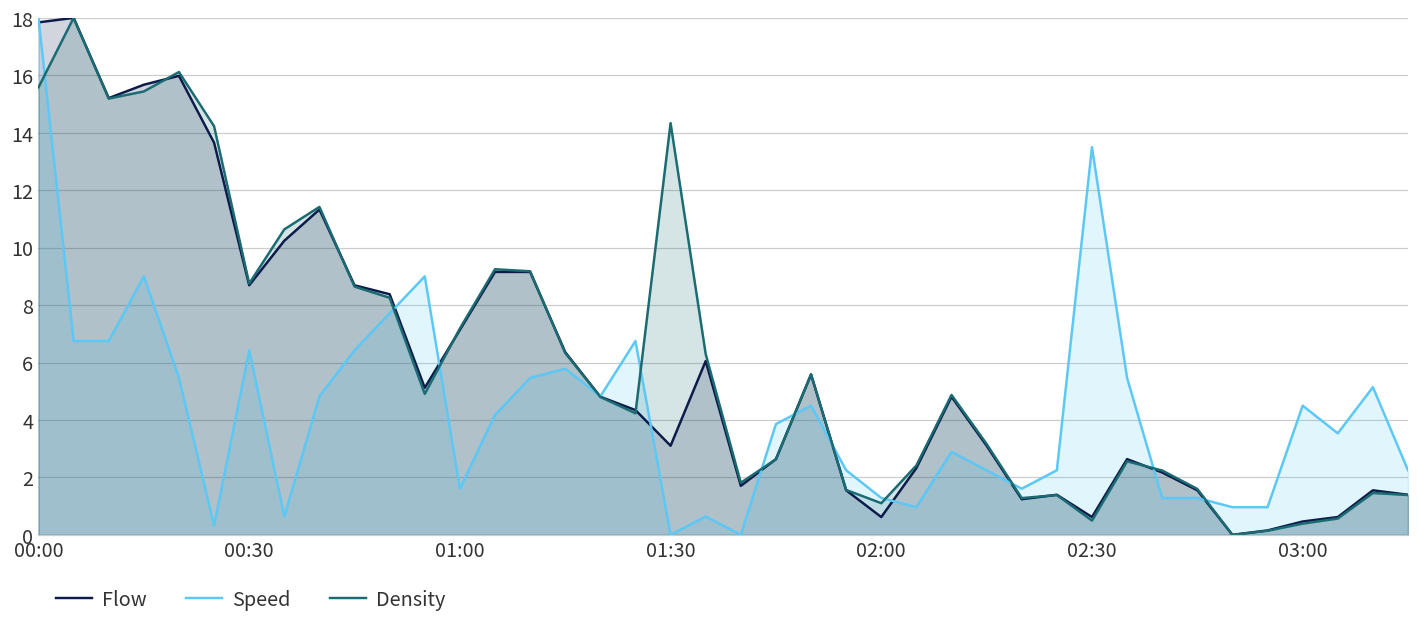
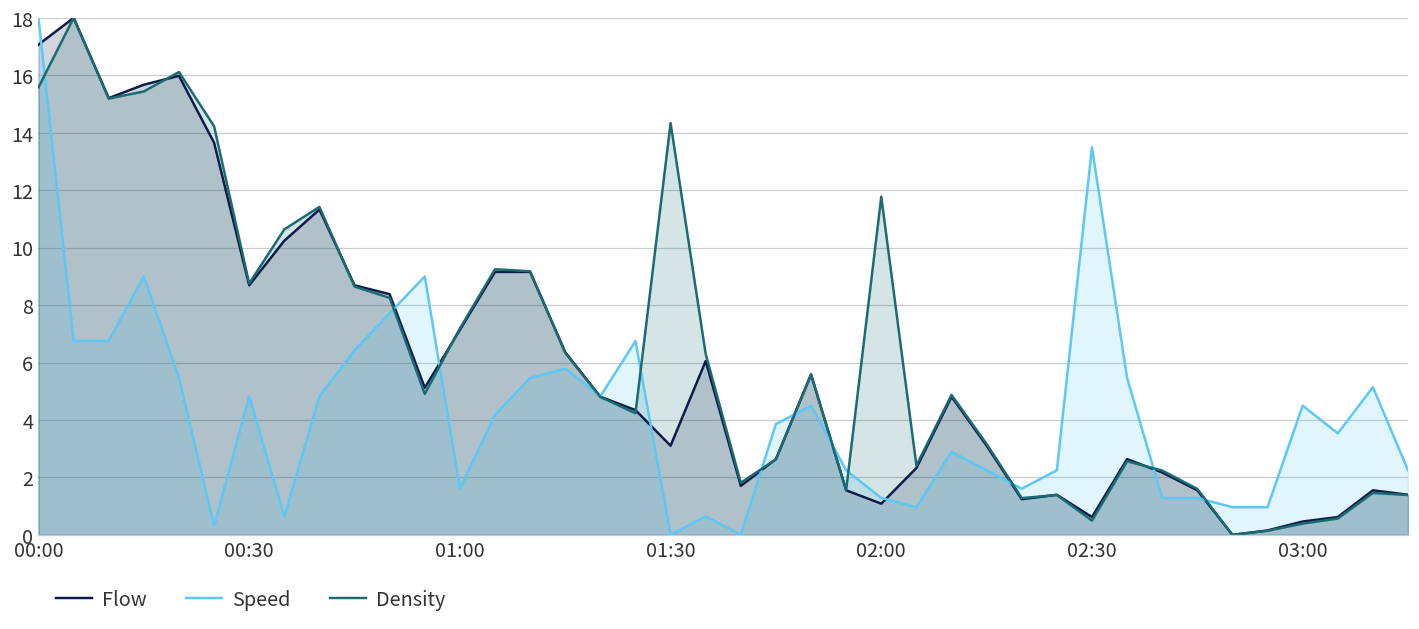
  {
    "Flow": {
-     "00:00": 17.8,
+     "00:00": 17.1,
      "01:30": 3.1,
-     "02:00": 0.6,
+     "02:00": 1.1,
      "02:30": 0.6
    },
    "Speed": {
      "00:00": 18.0,
-     "00:30": 6.4,
+     "00:30": 4.8,
      "01:00": 1.6,
      "01:30": 0.0,
      "02:00": 1.3,
      "02:30": 13.5,
      "03:00": 4.5
    },
    "Density": {
      "00:00": 15.6,
      "01:30": 14.3,
-     "02:00": 1.1,
+     "02:00": 11.8,
      "02:30": 0.5
    }
  }
